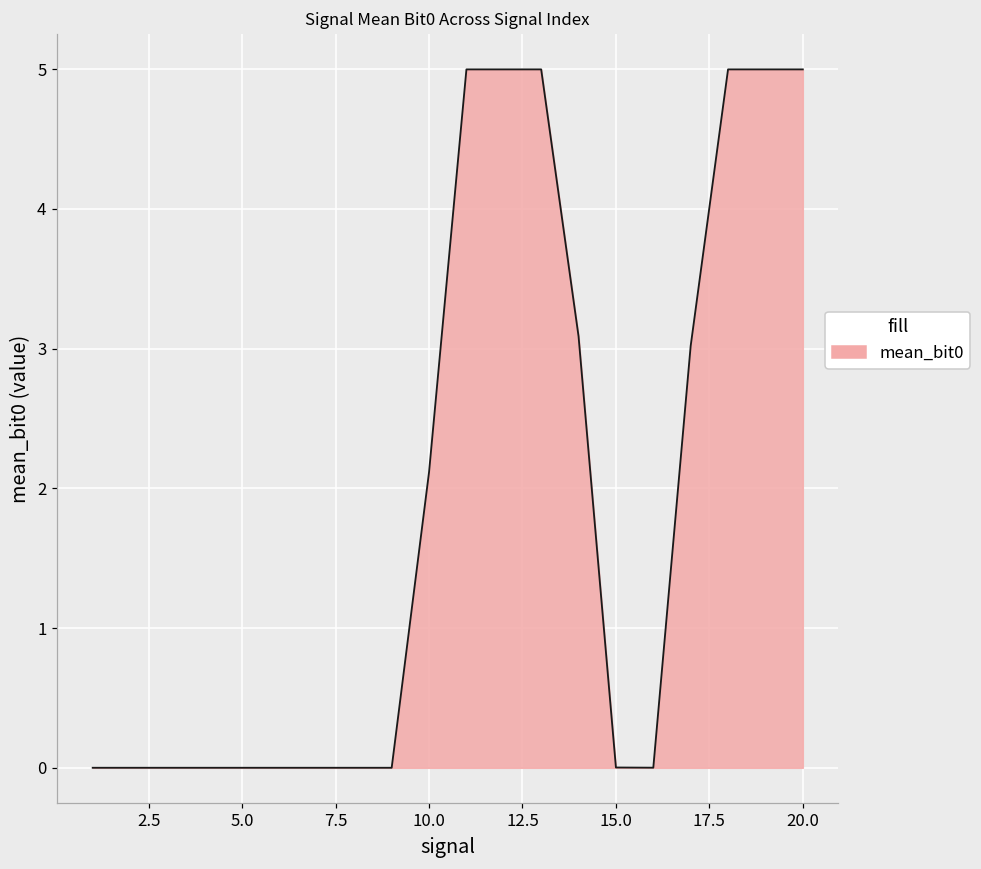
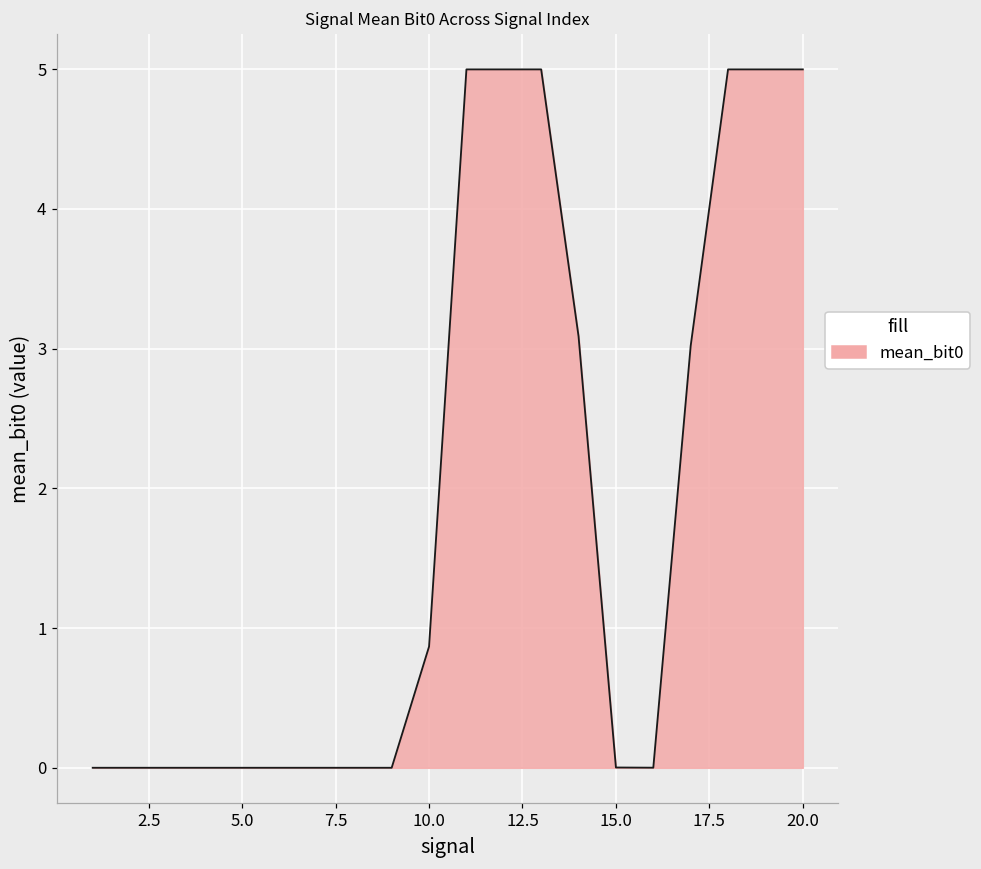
  {
    "5.0": 0.00,
-   "10.0": 2.12,
+   "10.0": 0.87,
    "15.0": 0.00,
    "20.0": 5.00
  }
